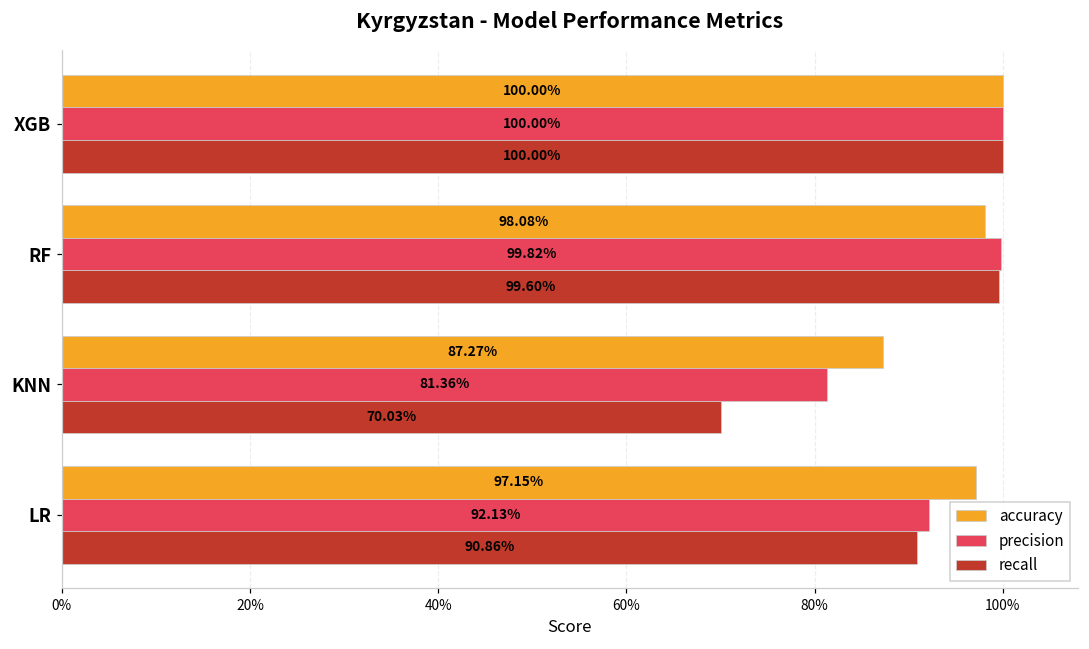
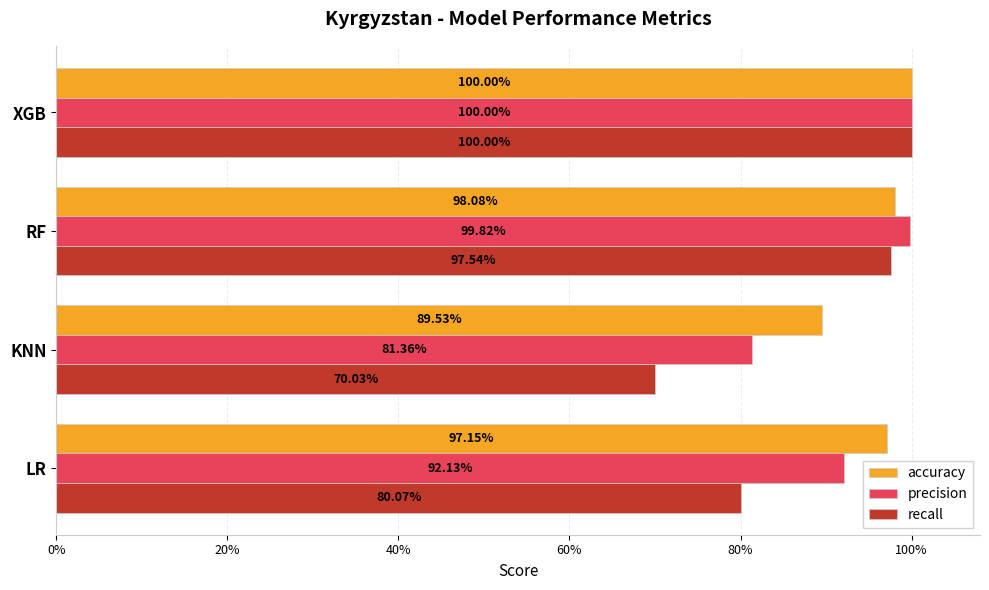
  {
    "accuracy": {
      "XGB": "100.00%",
      "RF": "98.08%",
-     "KNN": "87.27%",
+     "KNN": "89.53%",
      "LR": "97.15%"
    },
    "precision": {
      "XGB": "100.00%",
      "RF": "99.82%",
      "KNN": "81.36%",
      "LR": "92.13%"
    },
    "recall": {
      "XGB": "100.00%",
-     "RF": "99.60%",
+     "RF": "97.54%",
      "KNN": "70.03%",
-     "LR": "90.86%"
+     "LR": "80.07%"
    }
  }
